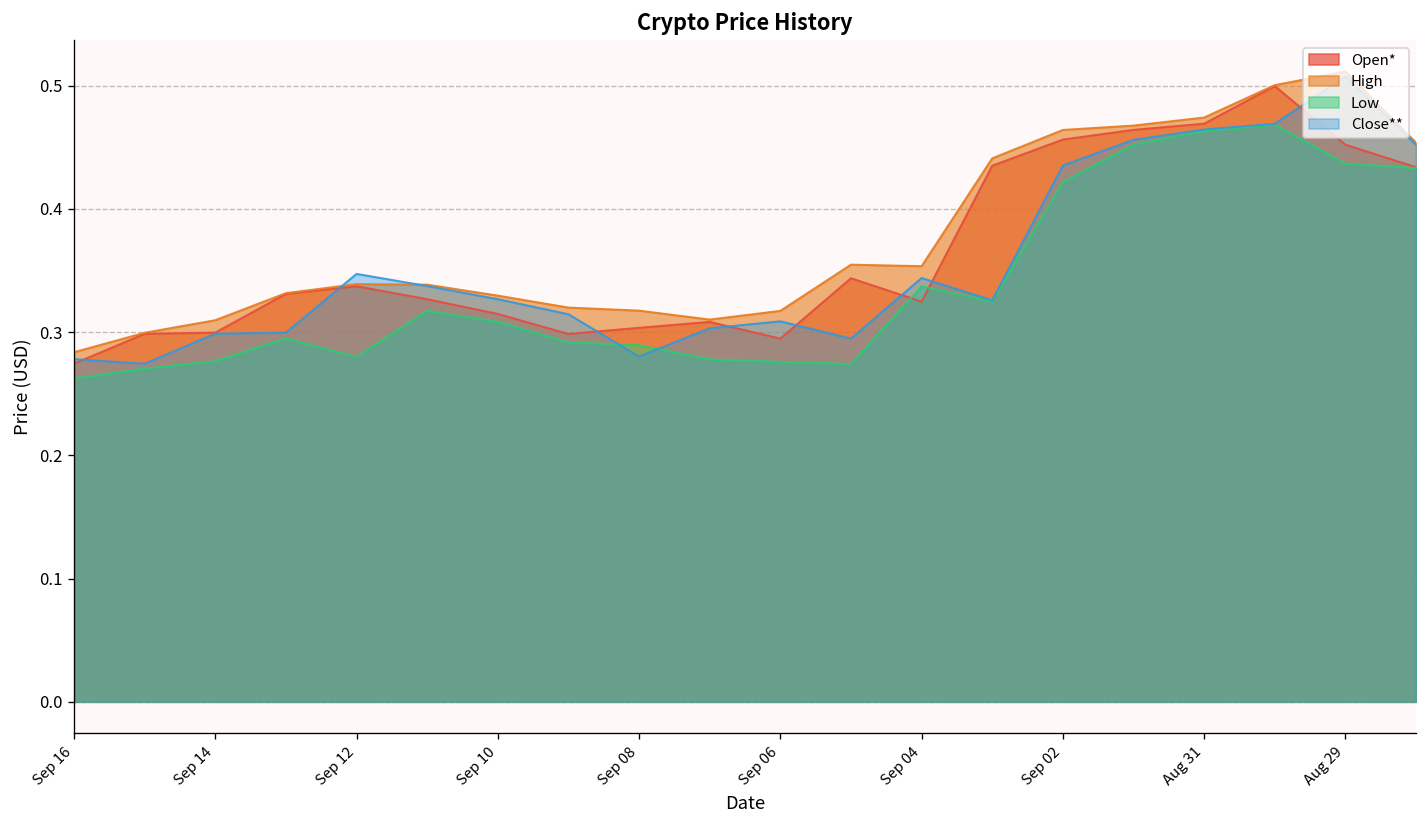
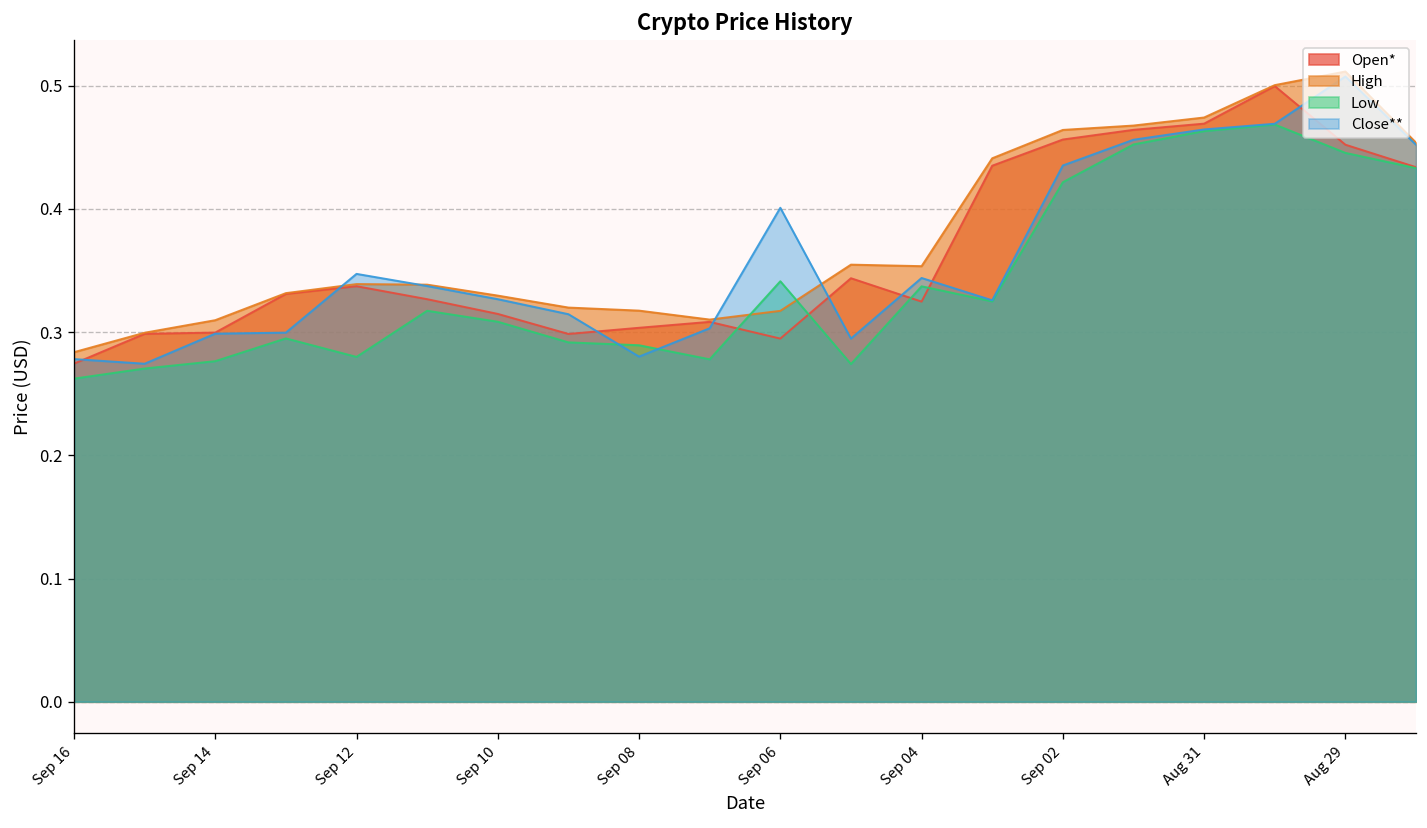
  {
    "Low": {
      "Sep 16": 0.262,
      "Sep 14": 0.276,
      "Sep 12": 0.280,
      "Sep 10": 0.308,
      "Sep 08": 0.289,
-     "Sep 06": 0.276,
+     "Sep 06": 0.341,
      "Sep 04": 0.337,
      "Sep 02": 0.422,
-     "Aug 29": 0.437
+     "Aug 29": 0.445
    },
    "Close**": {
      "Sep 16": 0.278,
      "Sep 12": 0.347,
      "Sep 10": 0.327,
      "Sep 08": 0.280,
-     "Sep 06": 0.309,
+     "Sep 06": 0.401,
      "Sep 04": 0.344,
      "Sep 02": 0.435
    }
  }
